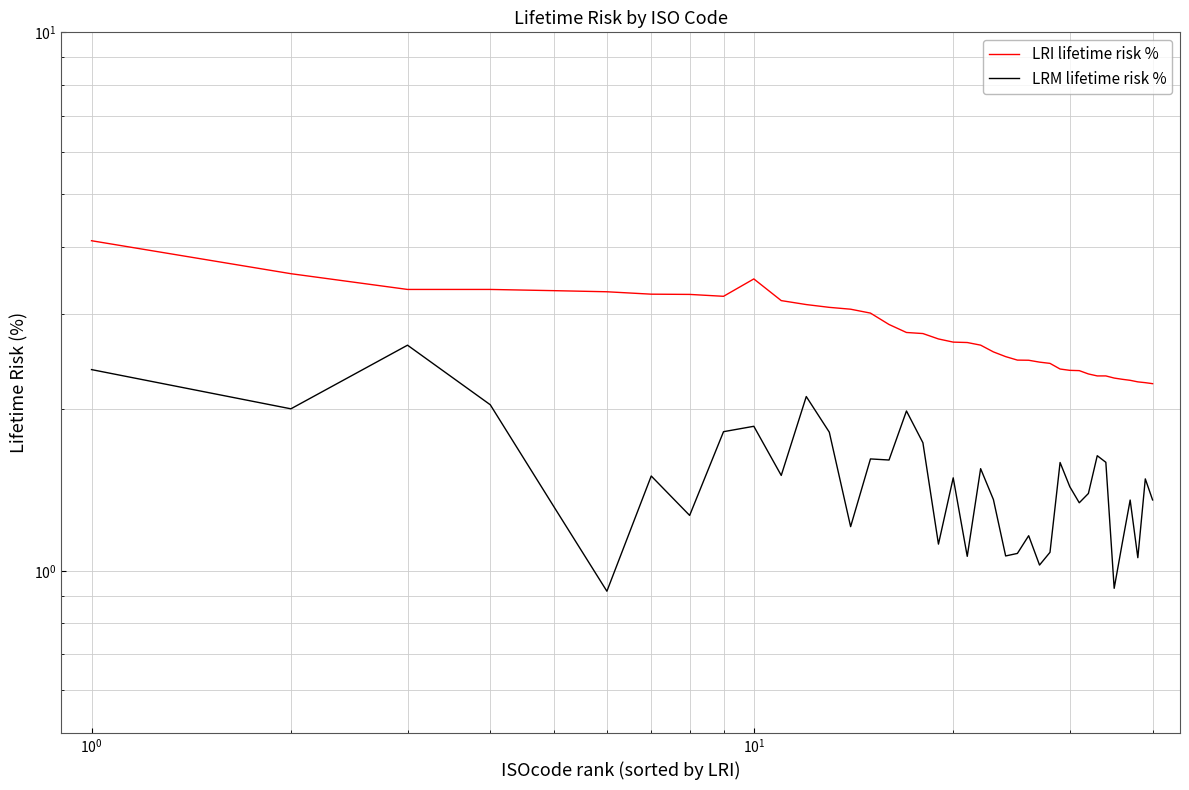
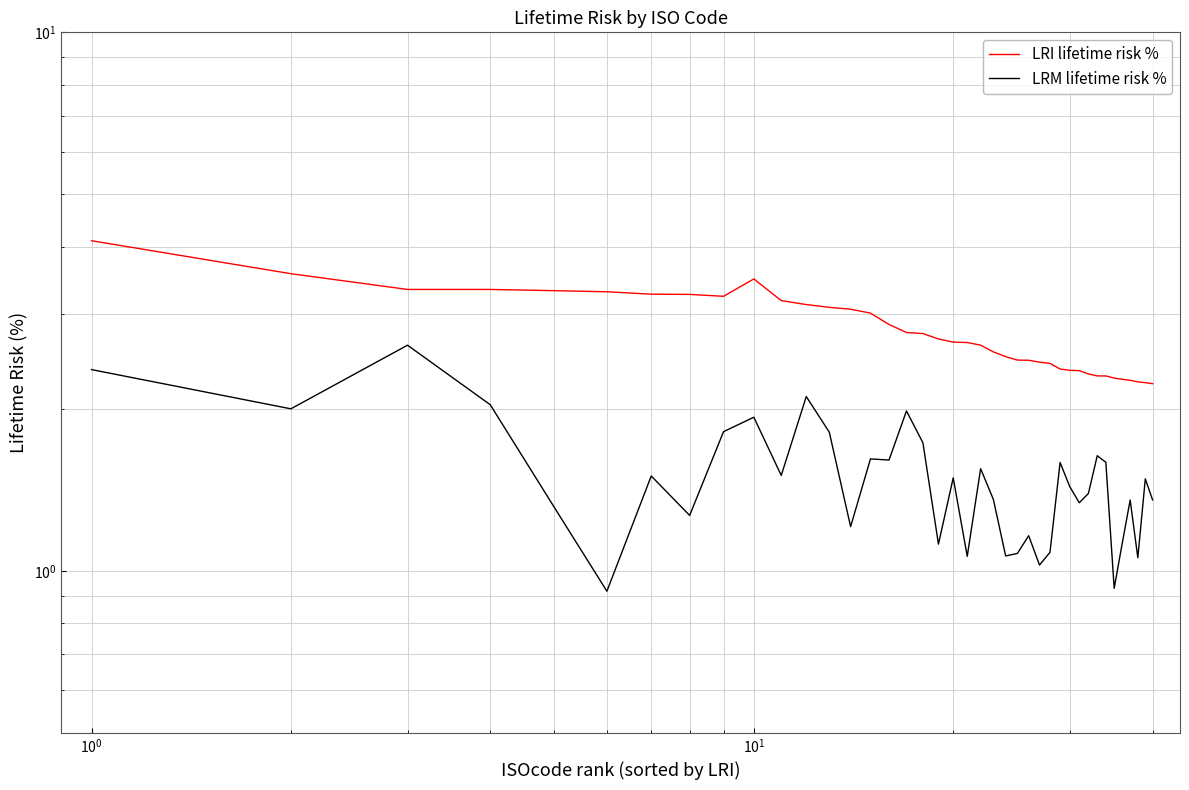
  {
    "LRI lifetime risk %": {
      "10^0": 4.1,
      "10^1": 3.5
    },
    "LRM lifetime risk %": {
      "10^0": 2.4,
-     "10^1": 1.86
+     "10^1": 1.93
    }
  }
